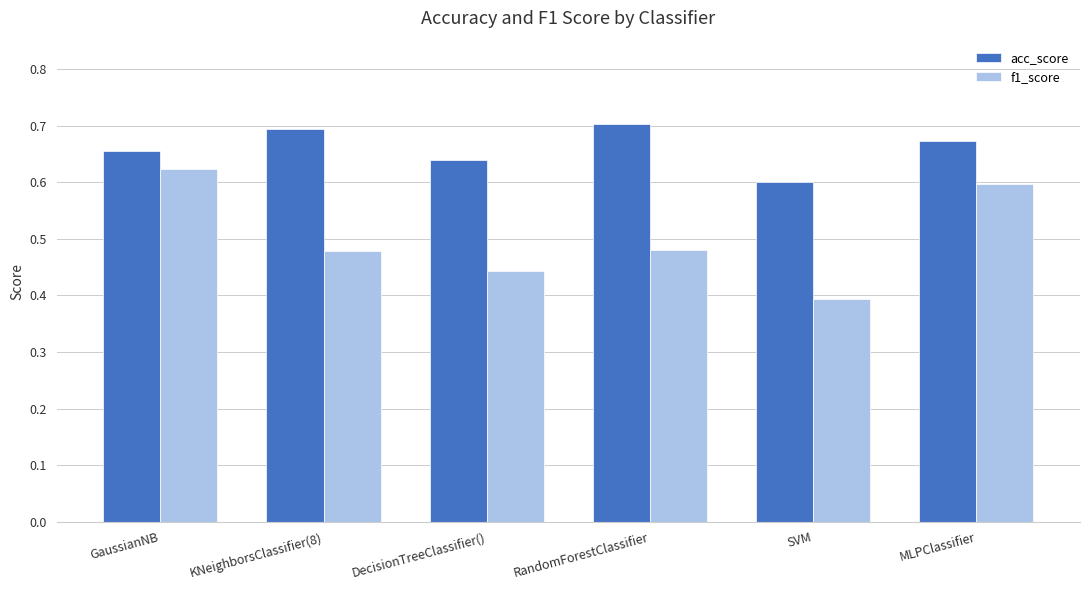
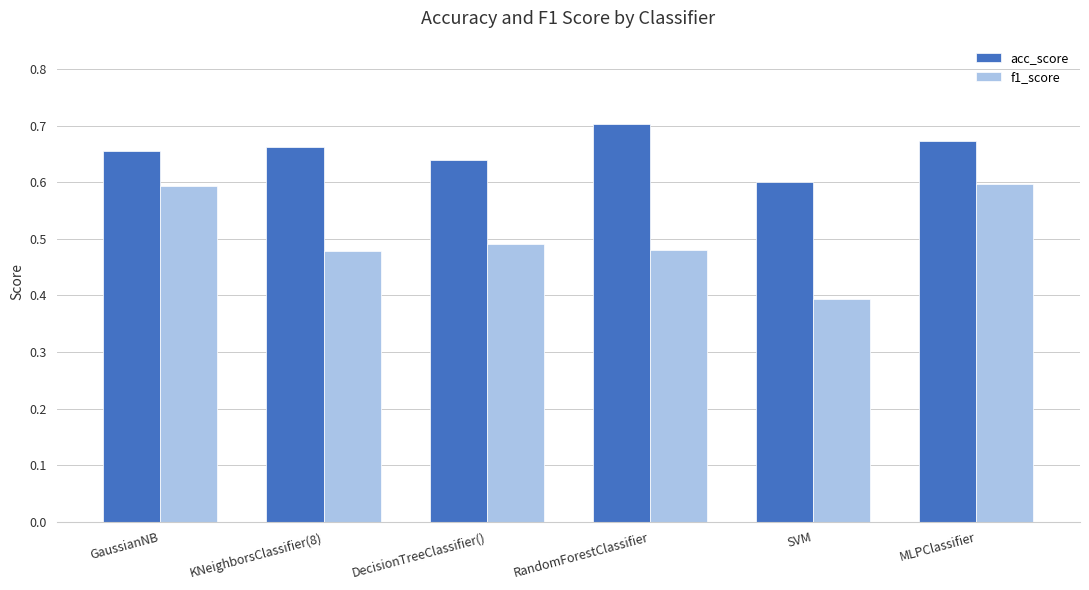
  {
    "acc_score": {
      "GaussianNB": 0.66,
-     "KNeighborsClassifier(8)": 0.69,
+     "KNeighborsClassifier(8)": 0.66,
      "DecisionTreeClassifier()": 0.64,
      "RandomForestClassifier": 0.70,
      "SVM": 0.60,
      "MLPClassifier": 0.67
    },
    "f1_score": {
-     "GaussianNB": 0.62,
+     "GaussianNB": 0.59,
      "KNeighborsClassifier(8)": 0.48,
-     "DecisionTreeClassifier()": 0.44,
+     "DecisionTreeClassifier()": 0.49,
      "RandomForestClassifier": 0.48,
      "SVM": 0.39,
      "MLPClassifier": 0.60
    }
  }
